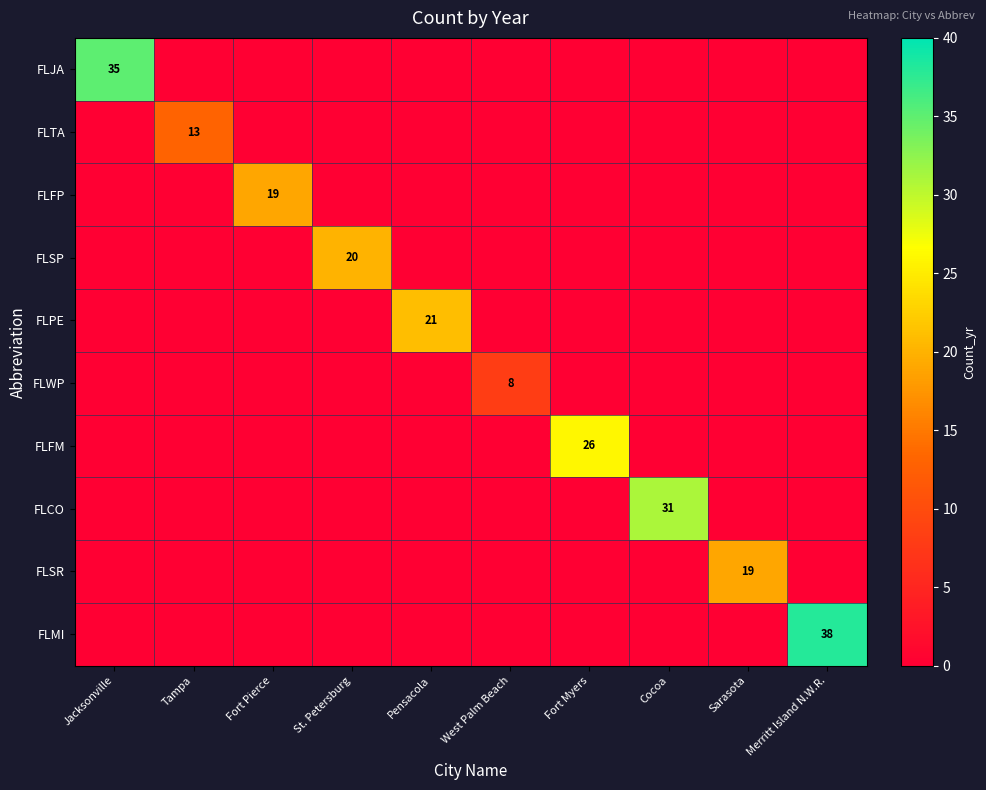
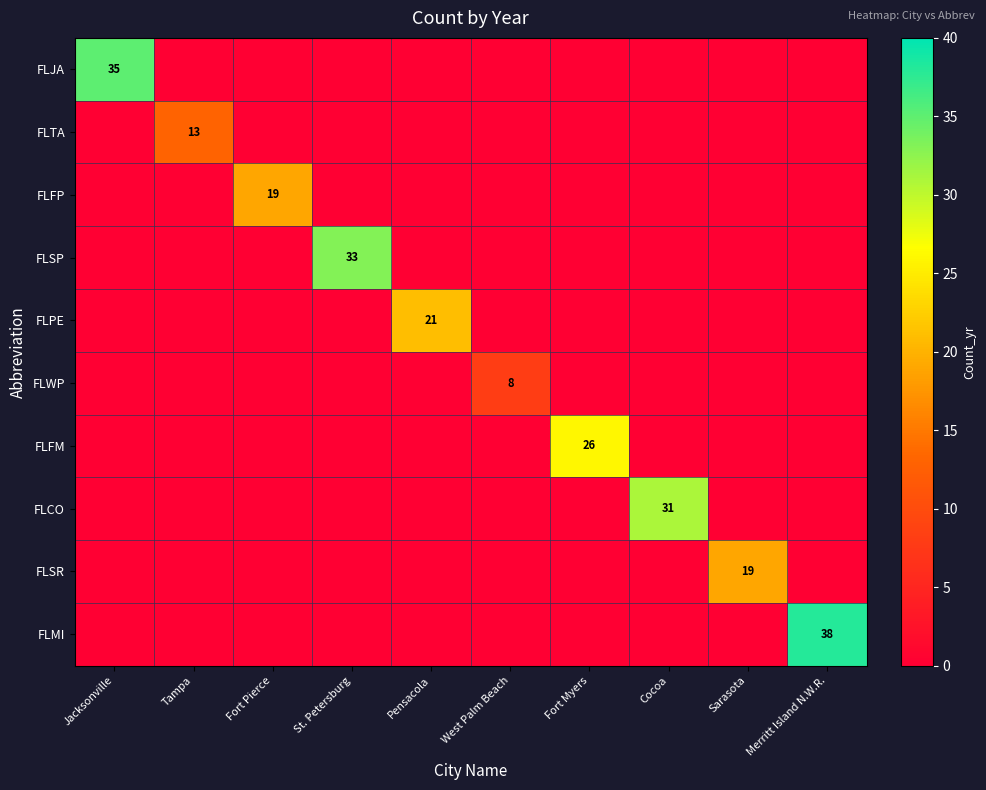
  {
    "FLJA": {
      "Jacksonville": 35
    },
    "FLTA": {
      "Tampa": 13
    },
    "FLFP": {
      "Fort Pierce": 19
    },
    "FLSP": {
-     "St. Petersburg": 20
+     "St. Petersburg": 33
    },
    "FLPE": {
      "Pensacola": 21
    },
    "FLWP": {
      "West Palm Beach": 8
    },
    "FLFM": {
      "Fort Myers": 26
    },
    "FLCO": {
      "Cocoa": 31
    },
    "FLSR": {
      "Sarasota": 19
    },
    "FLMI": {
      "Merritt Island N.W.R.": 38
    }
  }
